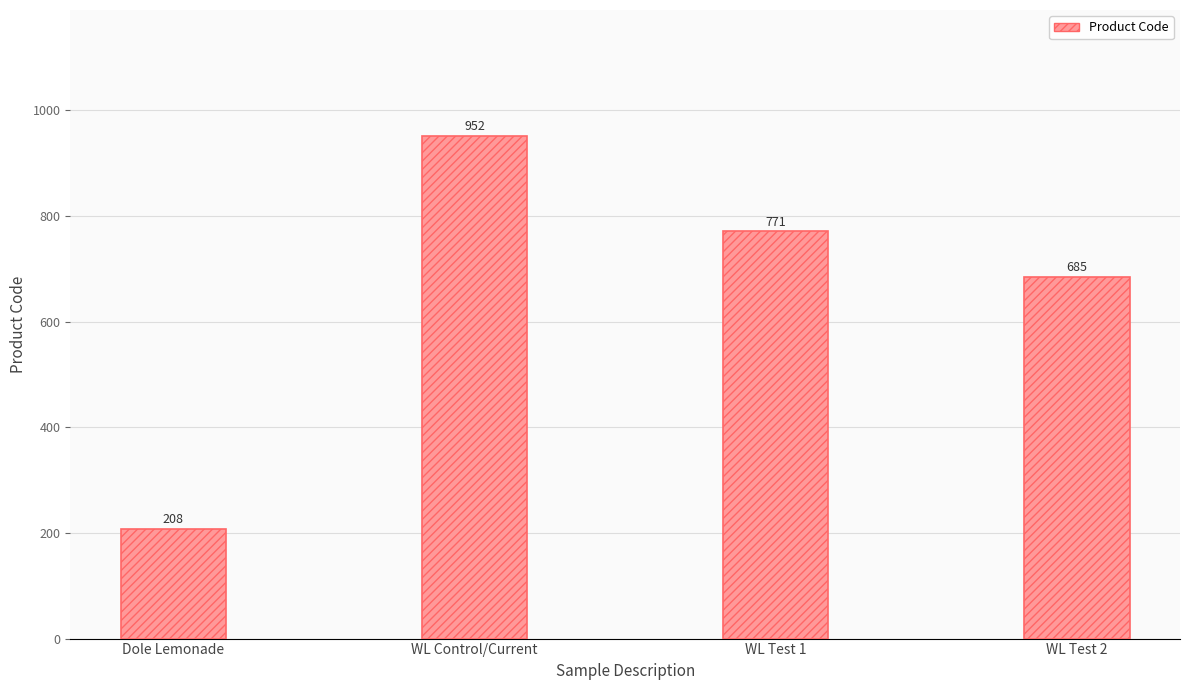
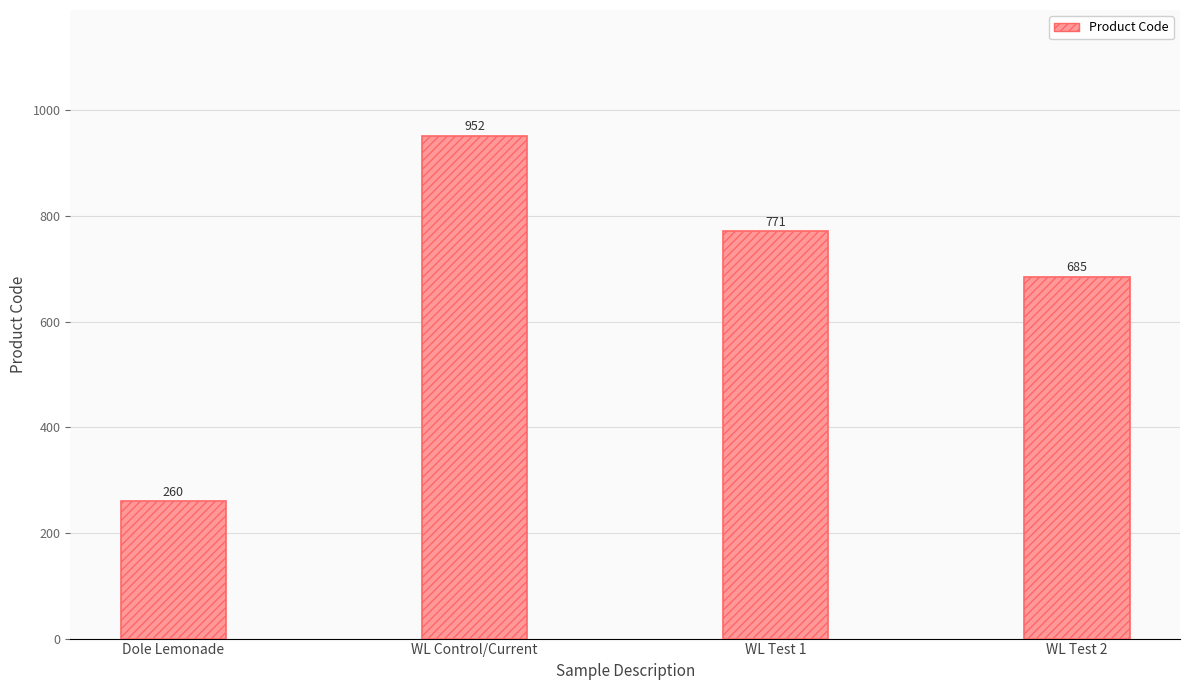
  {
-   "Dole Lemonade": 208,
+   "Dole Lemonade": 260,
    "WL Control/Current": 952,
    "WL Test 1": 771,
    "WL Test 2": 685
  }
